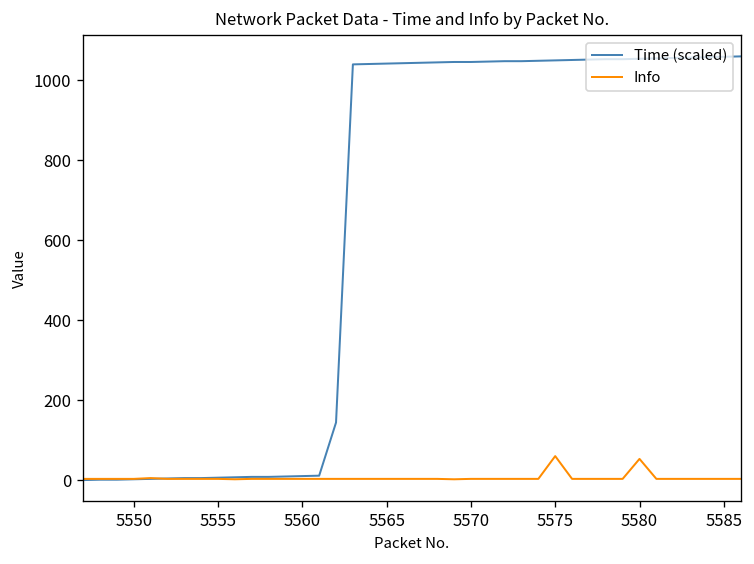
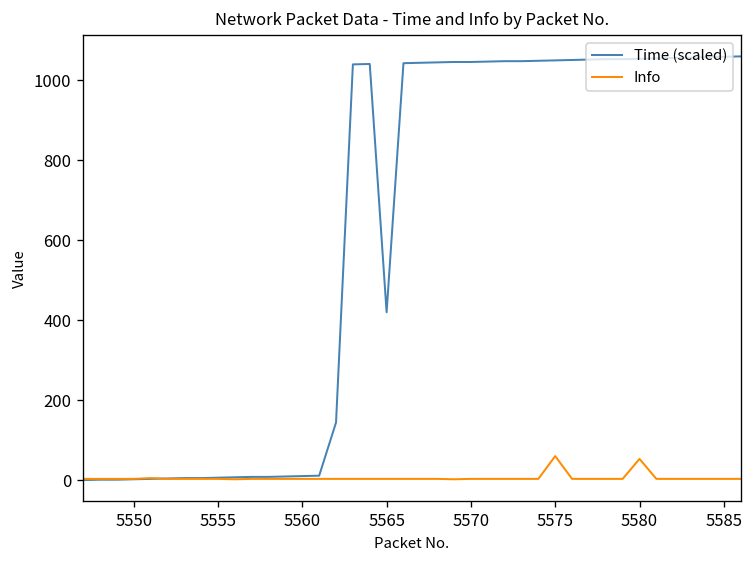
  {
    "Time (scaled)": {
-     "5565": 1040,
+     "5565": 420,
      "5570": 1050,
      "5575": 1050
    },
    "Info": {
      "5565": 0,
      "5570": 0,
      "5575": 60,
      "5580": 50,
      "5585": 0
    }
  }
